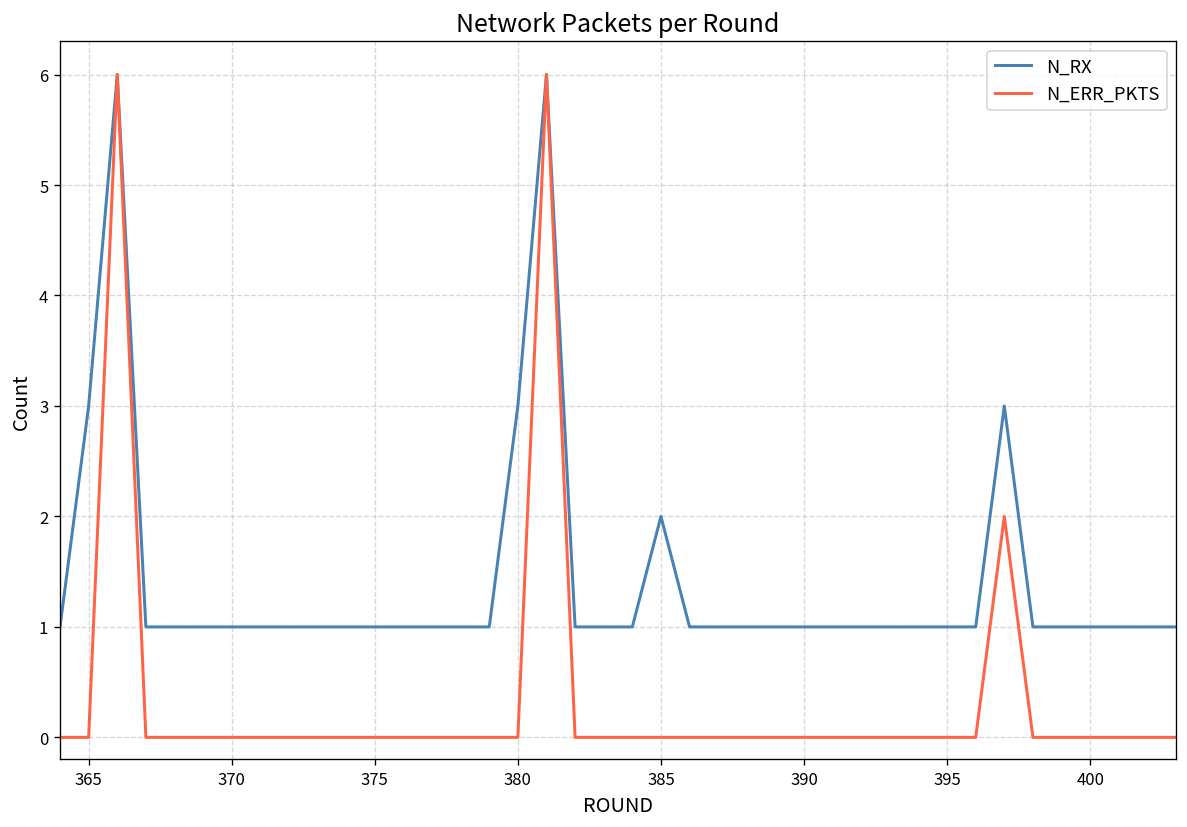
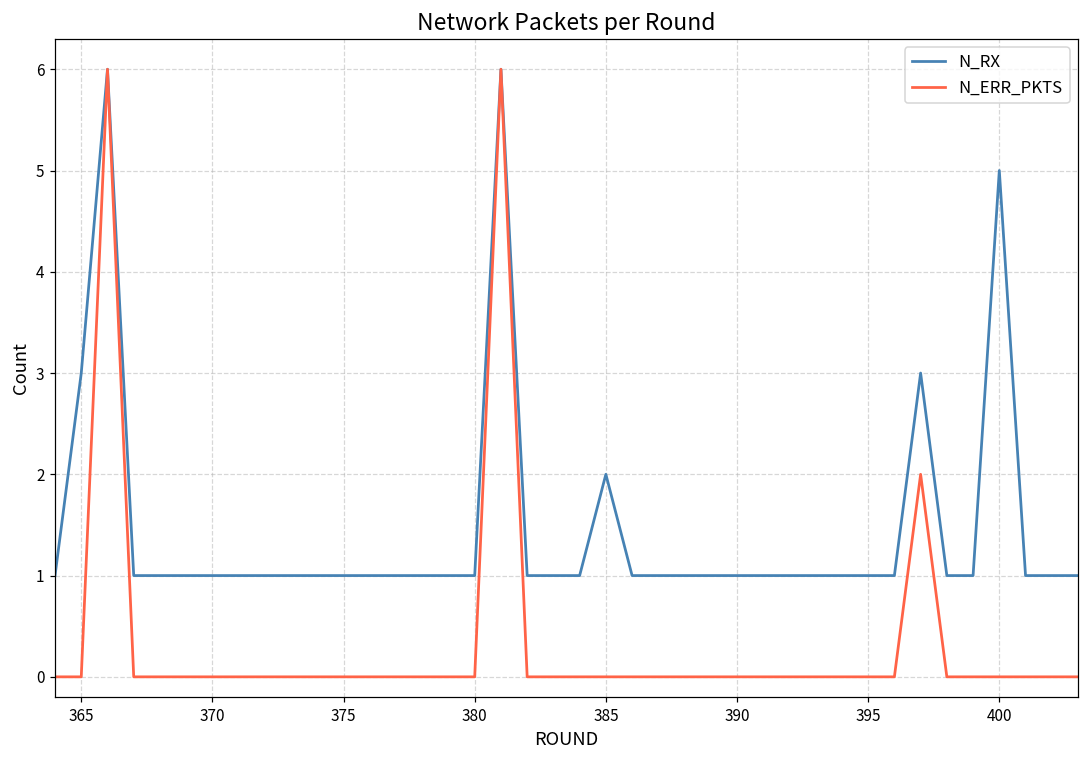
  {
    "N_RX": {
      "365": 3,
      "370": 1,
      "375": 1,
-     "380": 3,
+     "380": 1,
      "385": 2,
      "390": 1,
      "395": 1,
-     "400": 1
+     "400": 5
    },
    "N_ERR_PKTS": {
      "365": 0,
      "370": 0,
      "375": 0,
      "380": 0,
      "385": 0,
      "390": 0,
      "395": 0,
      "400": 0
    }
  }
